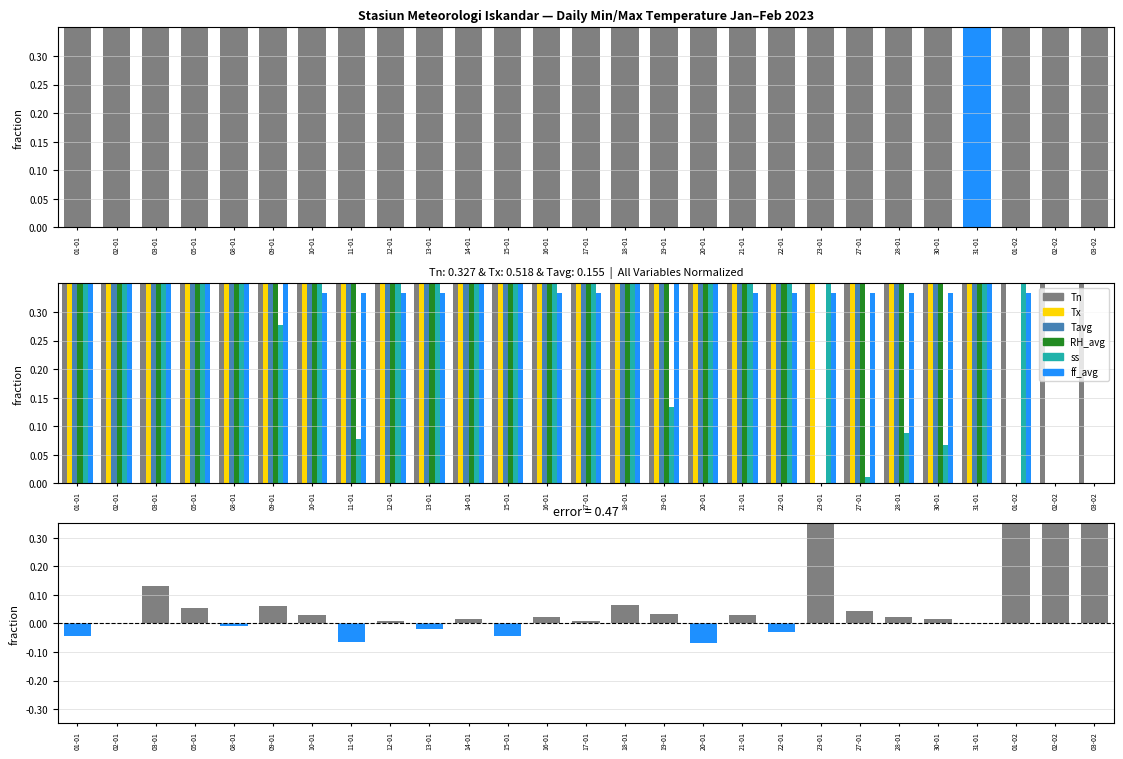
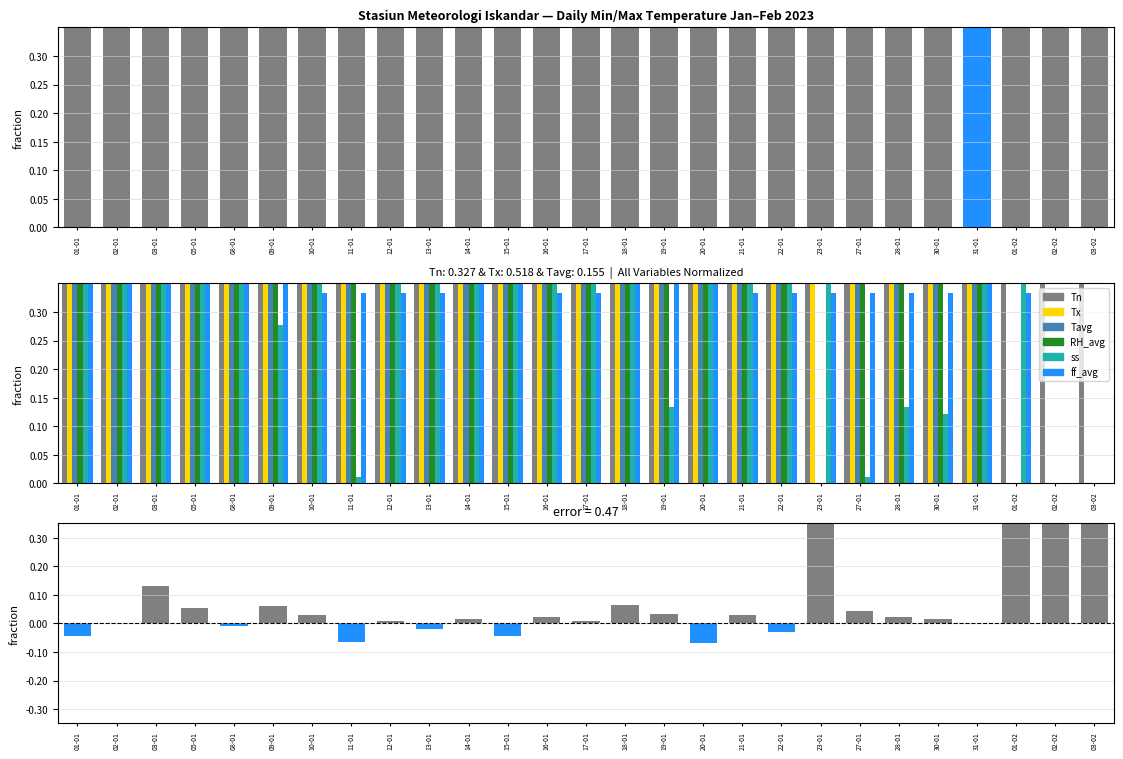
  {
    "Tn: 0.327 & Tx: 0.518 & Tavg: 0.155 | All Variables Normalized": {
      "Tx": {
        "01-02": 0.00,
        "02-02": 0.00,
        "03-02": 0.00
      },
      "Tavg": {
        "23-01": 0.00,
        "01-02": 0.00,
        "02-02": 0.00,
        "03-02": 0.00
      },
      "RH_avg": {
        "23-01": 0.00,
        "01-02": 0.00,
        "02-02": 0.00,
        "03-02": 0.00
      },
      "ss": {
        "09-01": 0.28,
-       "11-01": 0.08,
+       "11-01": 0.01,
        "19-01": 0.13,
        "27-01": 0.01,
-       "28-01": 0.09,
-       "30-01": 0.07,
+       "28-01": 0.13,
+       "30-01": 0.12,
        "02-02": 0.00,
        "03-02": 0.00
      },
      "ff_avg": {
        "10-01": 0.33,
        "11-01": 0.33,
        "12-01": 0.33,
        "13-01": 0.33,
        "16-01": 0.33,
        "17-01": 0.33,
        "21-01": 0.33,
        "22-01": 0.33,
        "23-01": 0.33,
        "27-01": 0.33,
        "28-01": 0.33,
        "30-01": 0.33,
        "01-02": 0.33,
        "02-02": 0.00,
        "03-02": 0.00
      }
    }
  }
